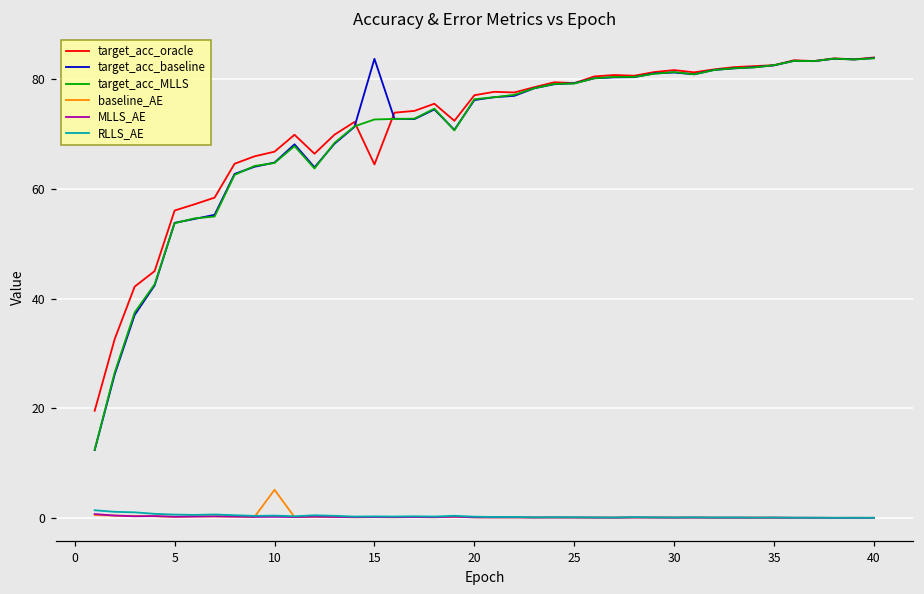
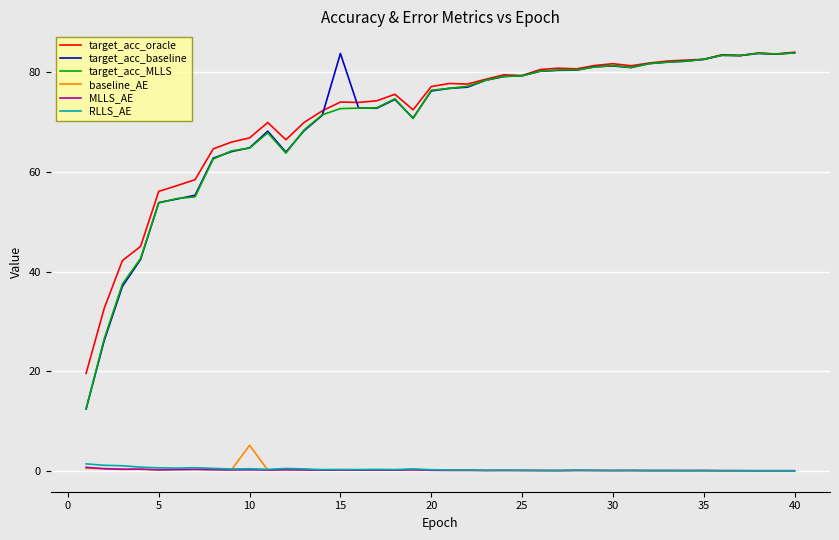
  {
    "target_acc_oracle": {
      "5": 56,
      "10": 67,
-     "15": 64,
+     "15": 74,
      "20": 77
    },
    "target_acc_baseline": {
      "15": 84
    },
    "target_acc_MLLS": {
      "15": 73
    },
    "baseline_AE": {
      "10": 5
    }
  }
